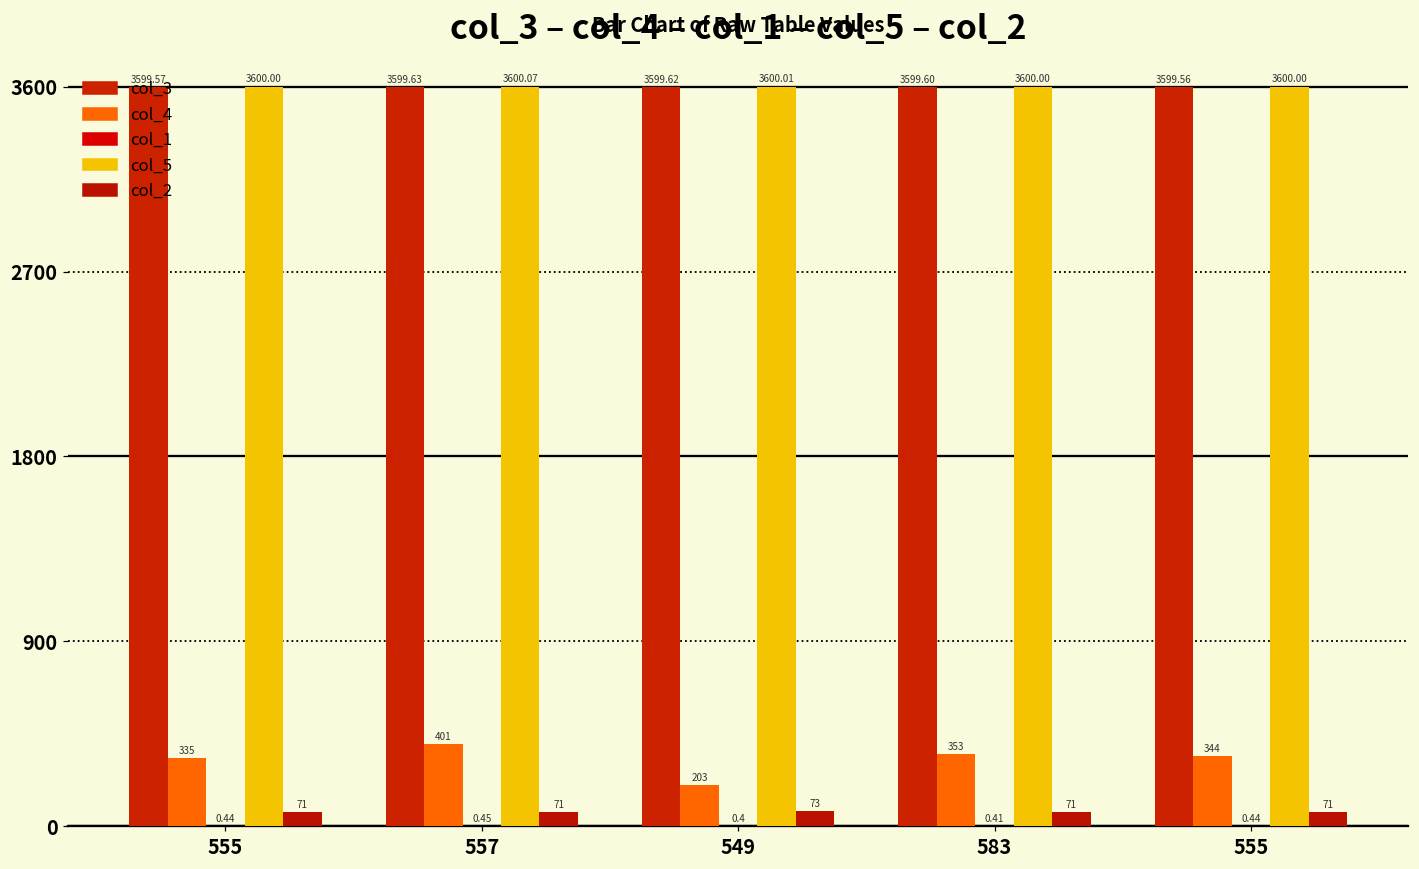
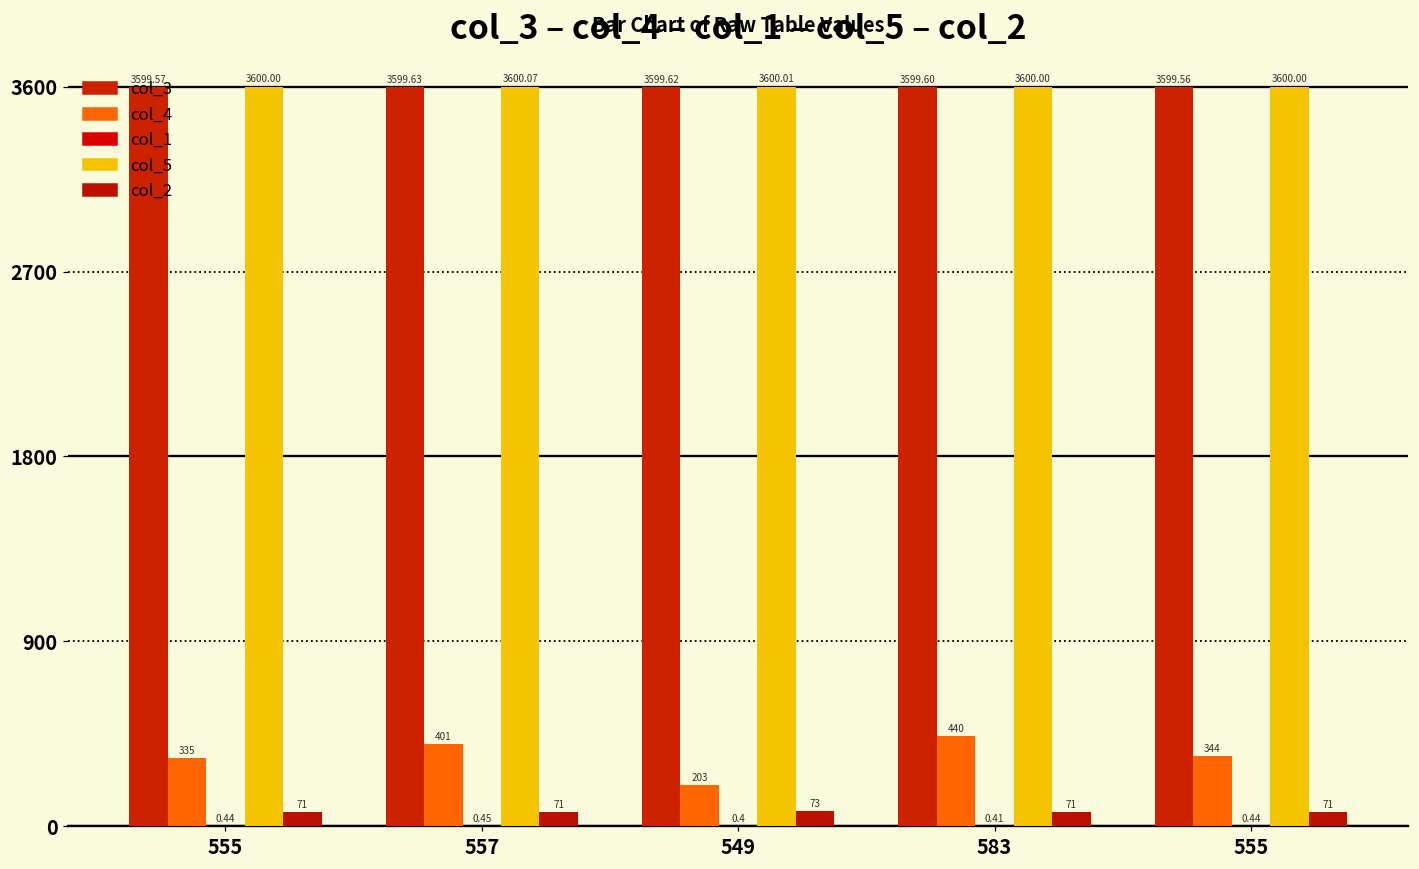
  {
    "col_4": {
      "557": 401,
      "549": 203,
-     "583": 353
+     "583": 440
    },
    "col_5": {
      "557": 3600.07,
      "549": 3600.01,
      "583": 3600.00
    }
  }
